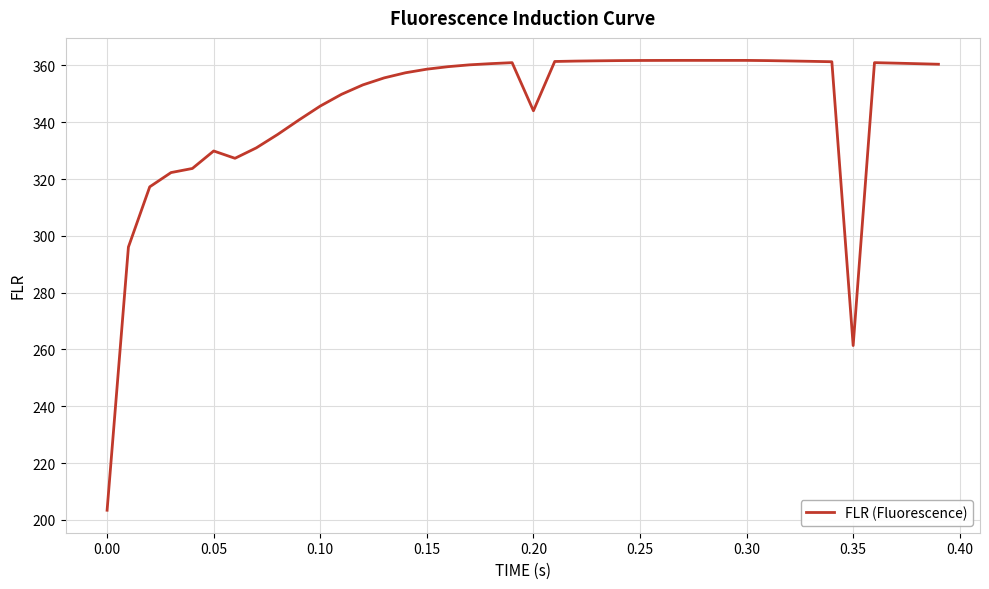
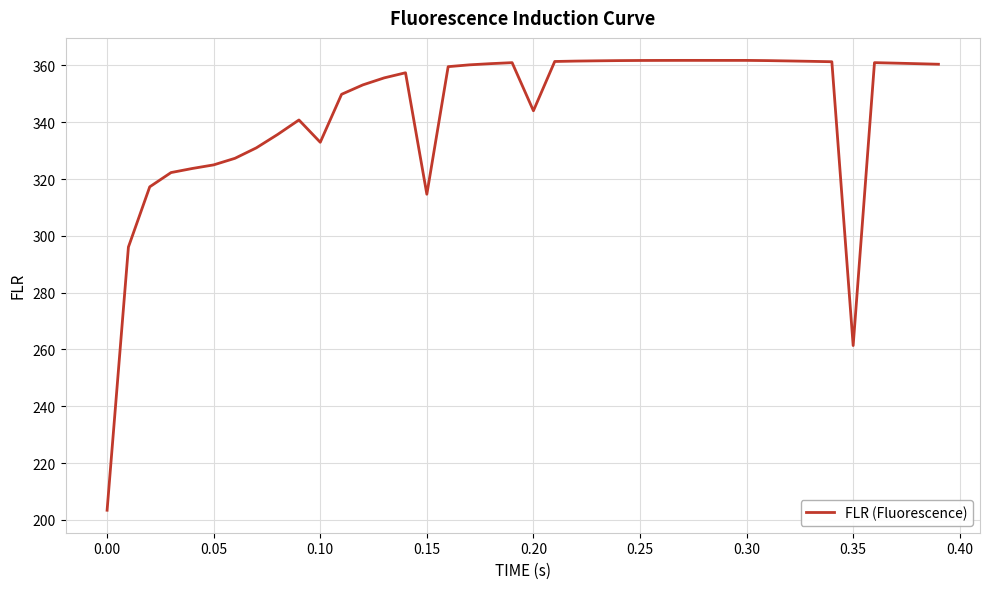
  {
    "0.00": 203,
-   "0.05": 330,
-   "0.10": 346,
-   "0.15": 359,
+   "0.05": 325,
+   "0.10": 333,
+   "0.15": 315,
    "0.20": 344,
    "0.25": 362,
    "0.30": 362,
    "0.35": 261
  }
